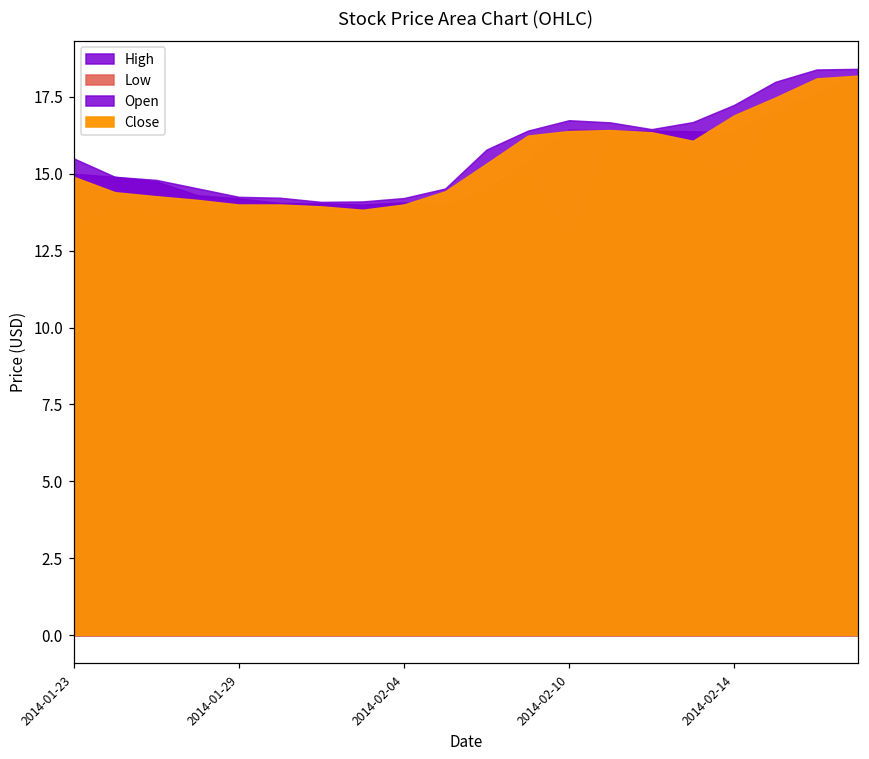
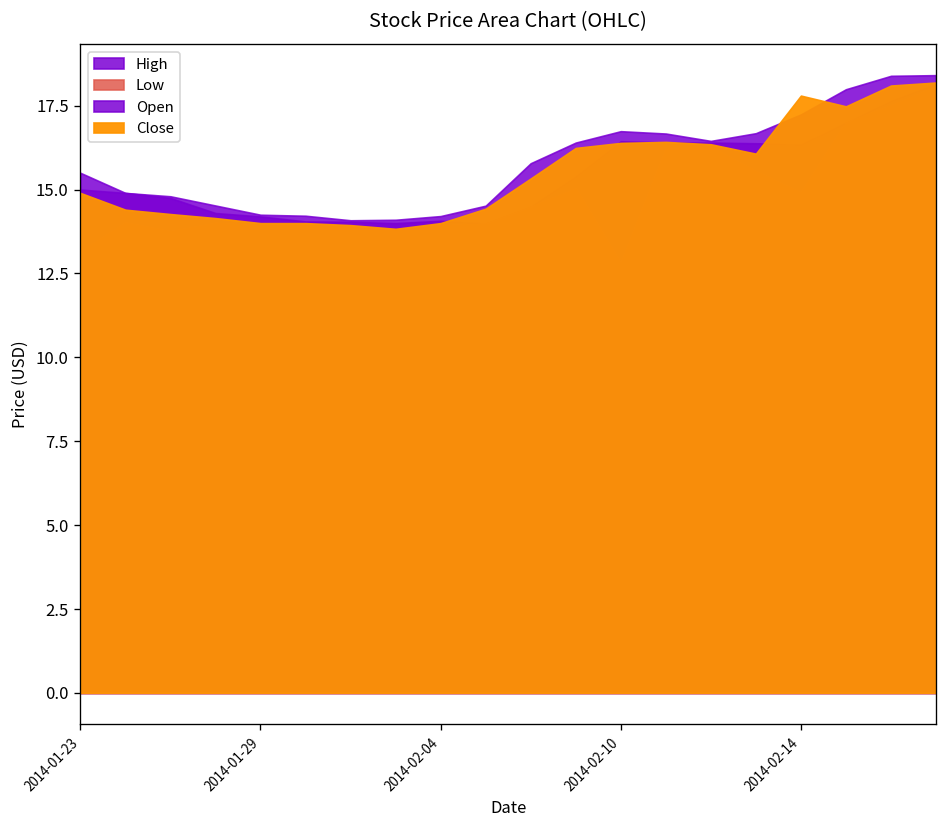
  {
    "Low": {
      "2014-01-23": 13.1,
      "2014-02-10": 12.8,
      "2014-02-14": 14.9
    },
    "Close": {
      "2014-01-23": 14.9,
-     "2014-02-14": 16.9
+     "2014-02-14": 17.8
    }
  }
